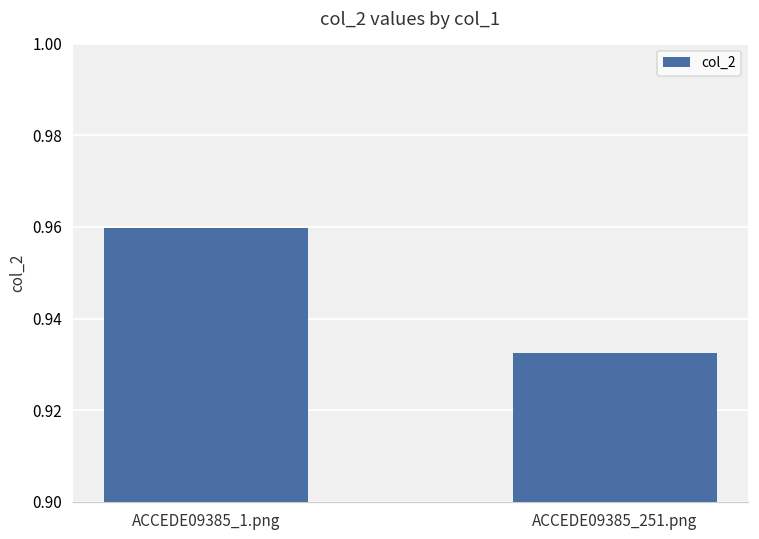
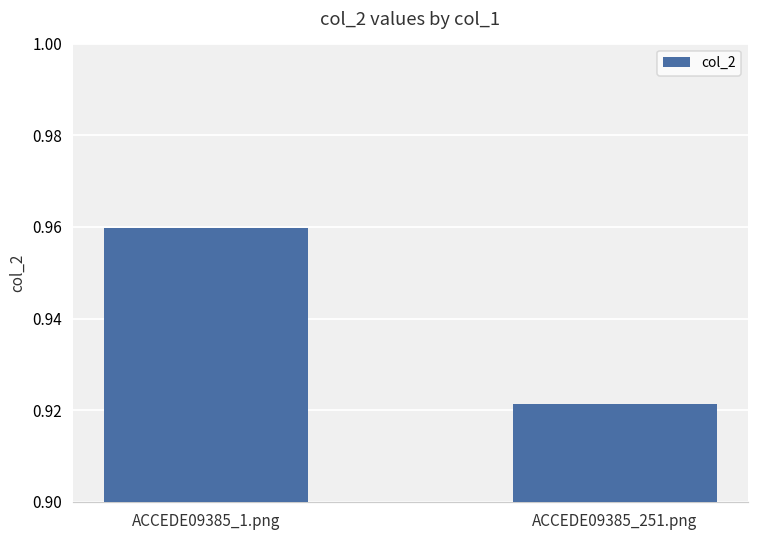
  {
    "ACCEDE09385_1.png": 0.960,
-   "ACCEDE09385_251.png": 0.932
+   "ACCEDE09385_251.png": 0.921
  }
